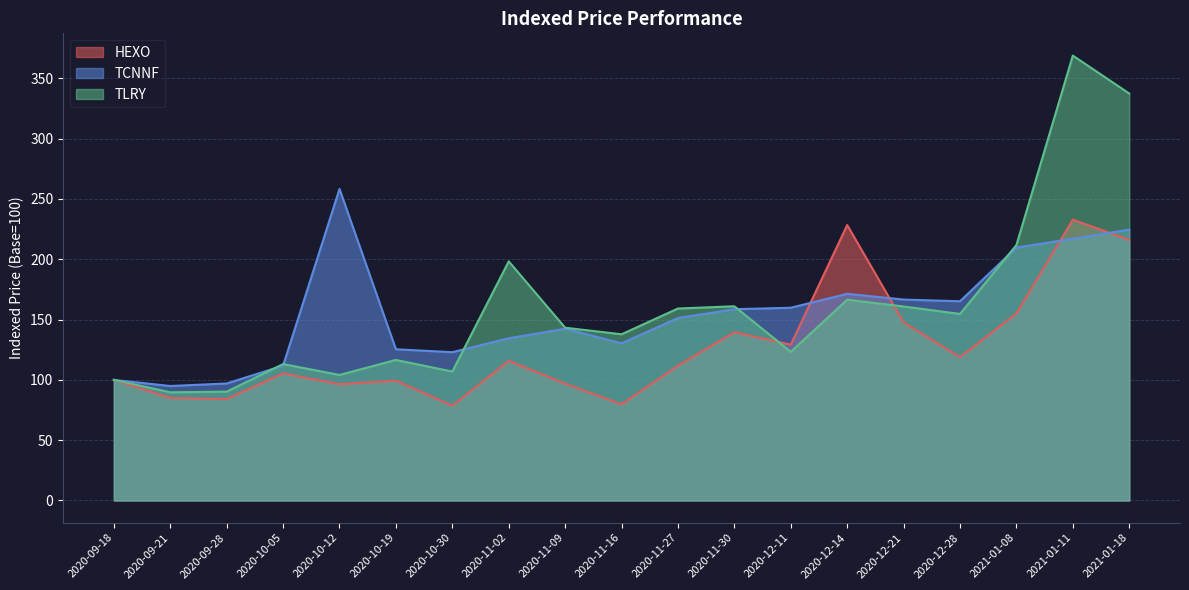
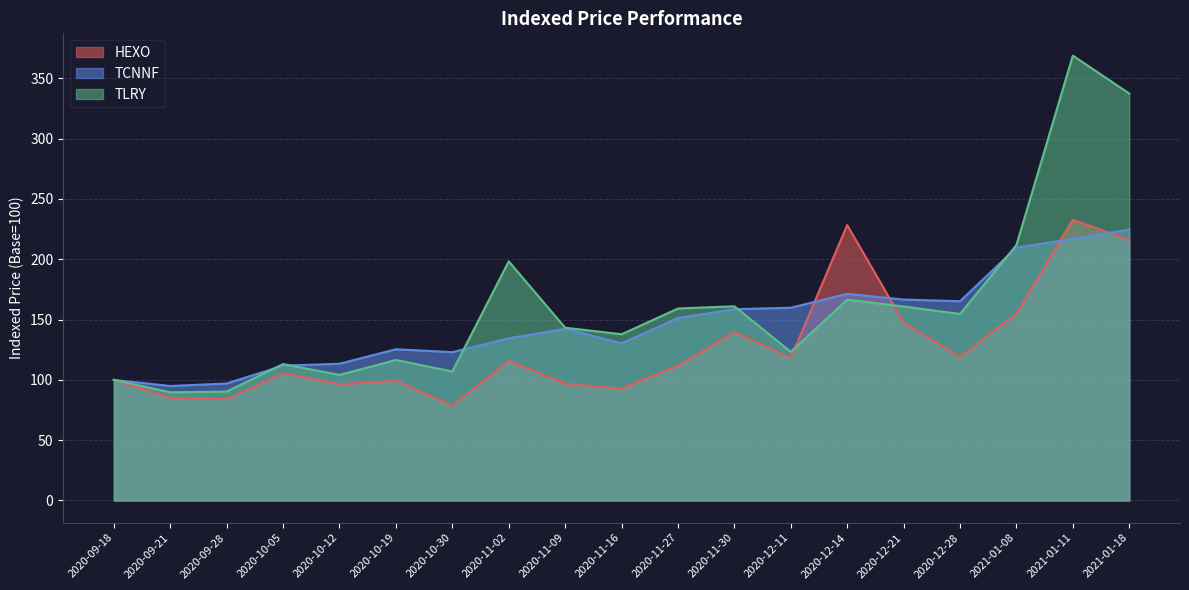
  {
    "HEXO": {
      "2020-09-21": 85,
      "2020-09-28": 84,
      "2020-10-05": 105,
      "2020-10-12": 96,
      "2020-10-19": 99,
      "2020-10-30": 79,
      "2020-11-02": 116,
      "2020-11-09": 97,
-     "2020-11-16": 80,
+     "2020-11-16": 93,
      "2020-11-27": 112,
      "2020-11-30": 140,
-     "2020-12-11": 129,
+     "2020-12-11": 118,
      "2020-12-14": 228,
      "2020-12-21": 148,
      "2020-12-28": 119,
      "2021-01-08": 155,
      "2021-01-11": 233,
      "2021-01-18": 216
    },
    "TCNNF": {
      "2020-09-21": 95,
      "2020-09-28": 97,
-     "2020-10-12": 258,
+     "2020-10-12": 113,
      "2020-10-19": 125,
      "2020-10-30": 123,
      "2020-11-02": 135,
      "2020-11-16": 130,
      "2020-11-27": 151,
      "2020-11-30": 159,
      "2020-12-11": 160,
      "2020-12-14": 171,
      "2020-12-21": 167,
      "2020-12-28": 165,
      "2021-01-11": 217,
      "2021-01-18": 225
    },
    "TLRY": {
      "2020-09-21": 90,
      "2020-09-28": 90,
      "2020-10-12": 104,
      "2020-10-19": 117,
      "2020-10-30": 107,
      "2020-11-02": 198,
      "2020-11-16": 138,
      "2020-11-27": 159,
      "2020-11-30": 161,
      "2020-12-11": 123,
      "2020-12-14": 166,
      "2020-12-21": 161,
      "2020-12-28": 155,
      "2021-01-11": 369,
      "2021-01-18": 337
    }
  }
